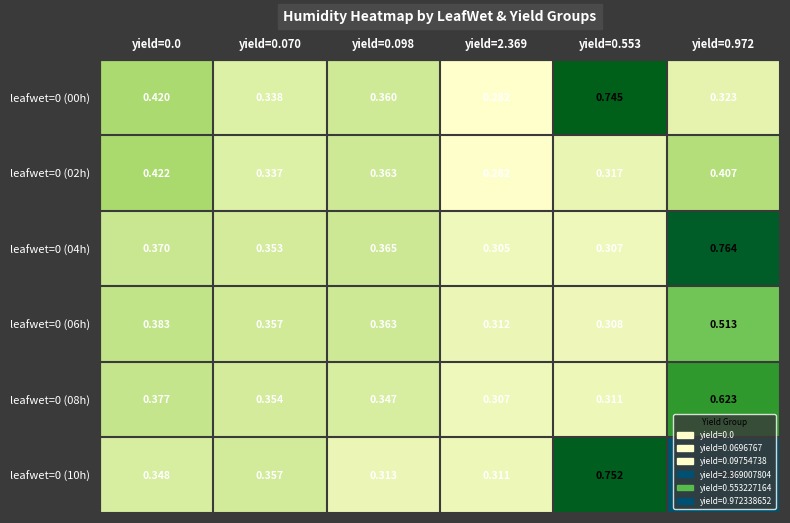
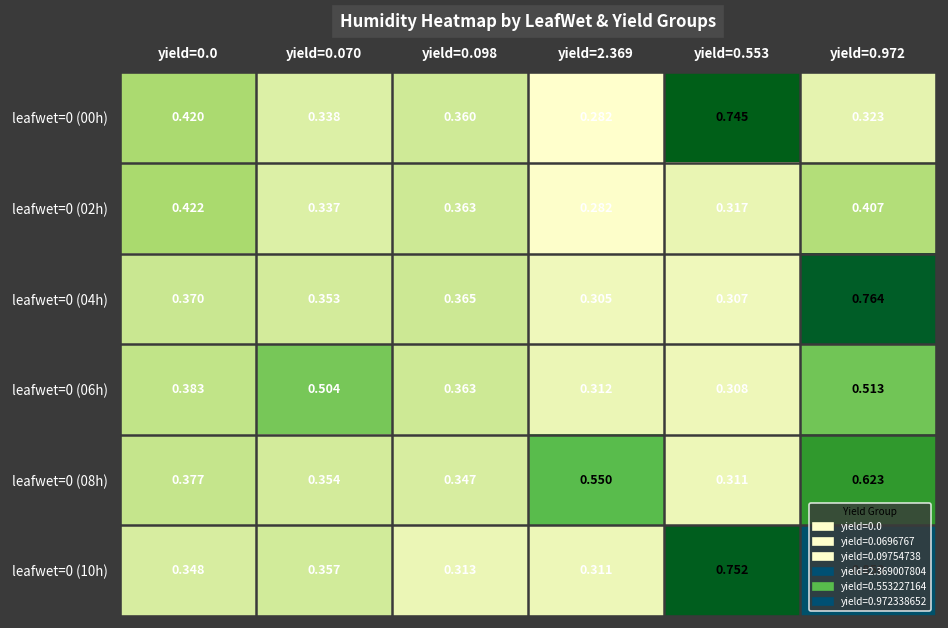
  {
    "leafwet=0 (00h)": {
      "yield=0.0": 0.420,
      "yield=0.070": 0.338,
      "yield=0.098": 0.360,
      "yield=2.369": 0.282,
      "yield=0.553": 0.745,
      "yield=0.972": 0.323
    },
    "leafwet=0 (02h)": {
      "yield=0.0": 0.422,
      "yield=0.070": 0.337,
      "yield=0.098": 0.363,
      "yield=2.369": 0.282,
      "yield=0.553": 0.317,
      "yield=0.972": 0.407
    },
    "leafwet=0 (04h)": {
      "yield=0.0": 0.370,
      "yield=0.070": 0.353,
      "yield=0.098": 0.365,
      "yield=2.369": 0.305,
      "yield=0.553": 0.307,
      "yield=0.972": 0.764
    },
    "leafwet=0 (06h)": {
      "yield=0.0": 0.383,
-     "yield=0.070": 0.357,
+     "yield=0.070": 0.504,
      "yield=0.098": 0.363,
      "yield=2.369": 0.312,
      "yield=0.553": 0.308,
      "yield=0.972": 0.513
    },
    "leafwet=0 (08h)": {
      "yield=0.0": 0.377,
      "yield=0.070": 0.354,
      "yield=0.098": 0.347,
-     "yield=2.369": 0.307,
+     "yield=2.369": 0.550,
      "yield=0.553": 0.311,
      "yield=0.972": 0.623
    },
    "leafwet=0 (10h)": {
      "yield=0.0": 0.348,
      "yield=0.070": 0.357,
      "yield=0.098": 0.313,
      "yield=2.369": 0.311,
      "yield=0.553": 0.752
    }
  }
